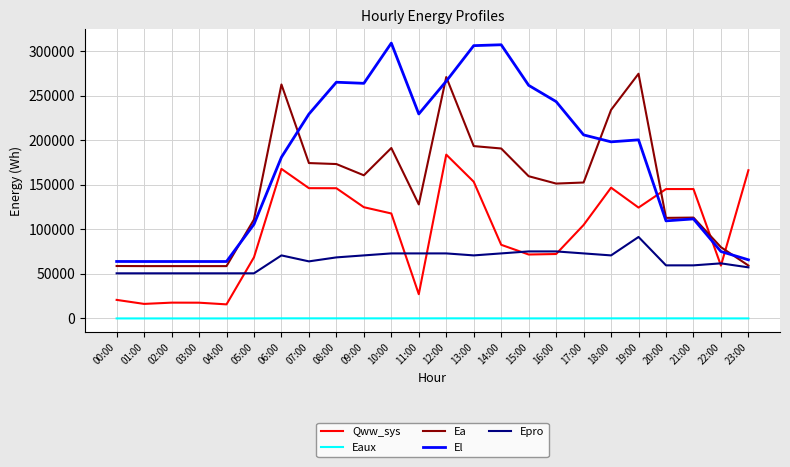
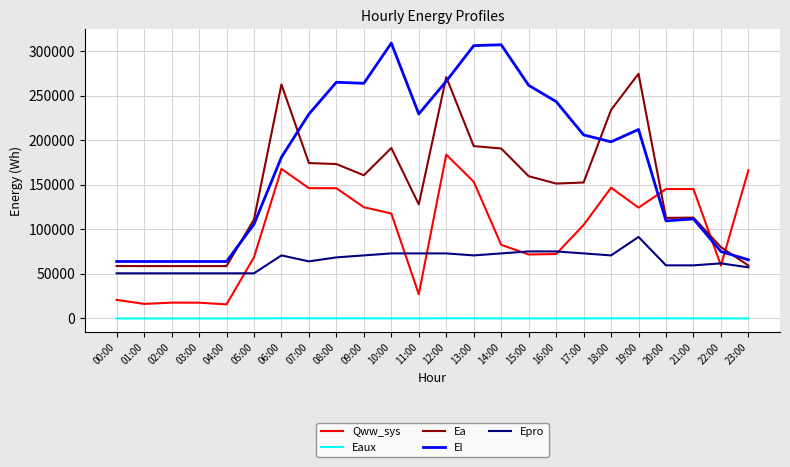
  {
    "Qww_sys": {
      "00:00": 20000,
      "01:00": 20000,
      "02:00": 20000,
      "03:00": 20000,
      "04:00": 20000,
      "05:00": 70000,
      "06:00": 170000,
      "07:00": 150000,
      "08:00": 150000,
      "09:00": 120000,
      "10:00": 120000,
      "11:00": 30000,
      "12:00": 180000,
      "13:00": 150000,
      "14:00": 80000,
      "15:00": 70000,
      "16:00": 70000,
      "17:00": 100000,
      "18:00": 150000,
      "19:00": 120000,
      "20:00": 150000,
      "21:00": 150000,
      "23:00": 170000
    },
    "Eaux": {
      "00:00": 0,
      "01:00": 0,
      "02:00": 0,
      "03:00": 0,
      "04:00": 0,
      "05:00": 0,
      "06:00": 0,
      "07:00": 0,
      "08:00": 0,
      "09:00": 0,
      "10:00": 0,
      "11:00": 0,
      "12:00": 0,
      "13:00": 0,
      "14:00": 0,
      "15:00": 0,
      "16:00": 0,
      "17:00": 0,
      "18:00": 0,
      "19:00": 0,
      "20:00": 0,
      "21:00": 0,
      "22:00": 0,
      "23:00": 0
    },
    "Ea": {
      "00:00": 60000,
      "01:00": 60000,
      "02:00": 60000,
      "03:00": 60000,
      "04:00": 60000,
      "05:00": 110000,
      "06:00": 260000,
      "07:00": 170000,
      "08:00": 170000,
      "09:00": 160000,
      "10:00": 190000,
      "11:00": 130000,
      "12:00": 270000,
      "13:00": 190000,
      "14:00": 190000,
      "15:00": 160000,
      "16:00": 150000,
      "17:00": 150000,
      "18:00": 230000,
      "19:00": 270000,
      "20:00": 110000,
      "22:00": 80000
    },
    "El": {
      "00:00": 60000,
      "01:00": 60000,
      "02:00": 60000,
      "03:00": 60000,
      "04:00": 60000,
      "05:00": 110000,
      "06:00": 180000,
      "07:00": 230000,
      "08:00": 270000,
      "09:00": 260000,
      "10:00": 310000,
      "11:00": 230000,
      "12:00": 270000,
      "13:00": 310000,
      "14:00": 310000,
      "15:00": 260000,
      "16:00": 240000,
      "17:00": 210000,
      "18:00": 200000,
-     "19:00": 200000,
+     "19:00": 210000,
      "20:00": 110000,
      "22:00": 80000,
      "23:00": 70000
    },
    "Epro": {
      "00:00": 50000,
      "01:00": 50000,
      "02:00": 50000,
      "03:00": 50000,
      "04:00": 50000,
      "05:00": 50000,
      "06:00": 70000,
      "07:00": 60000,
      "08:00": 70000,
      "09:00": 70000,
      "10:00": 70000,
      "11:00": 70000,
      "12:00": 70000,
      "13:00": 70000,
      "14:00": 70000,
      "15:00": 80000,
      "16:00": 80000,
      "17:00": 70000,
      "18:00": 70000,
      "19:00": 90000,
      "20:00": 60000,
      "21:00": 60000
    }
  }
